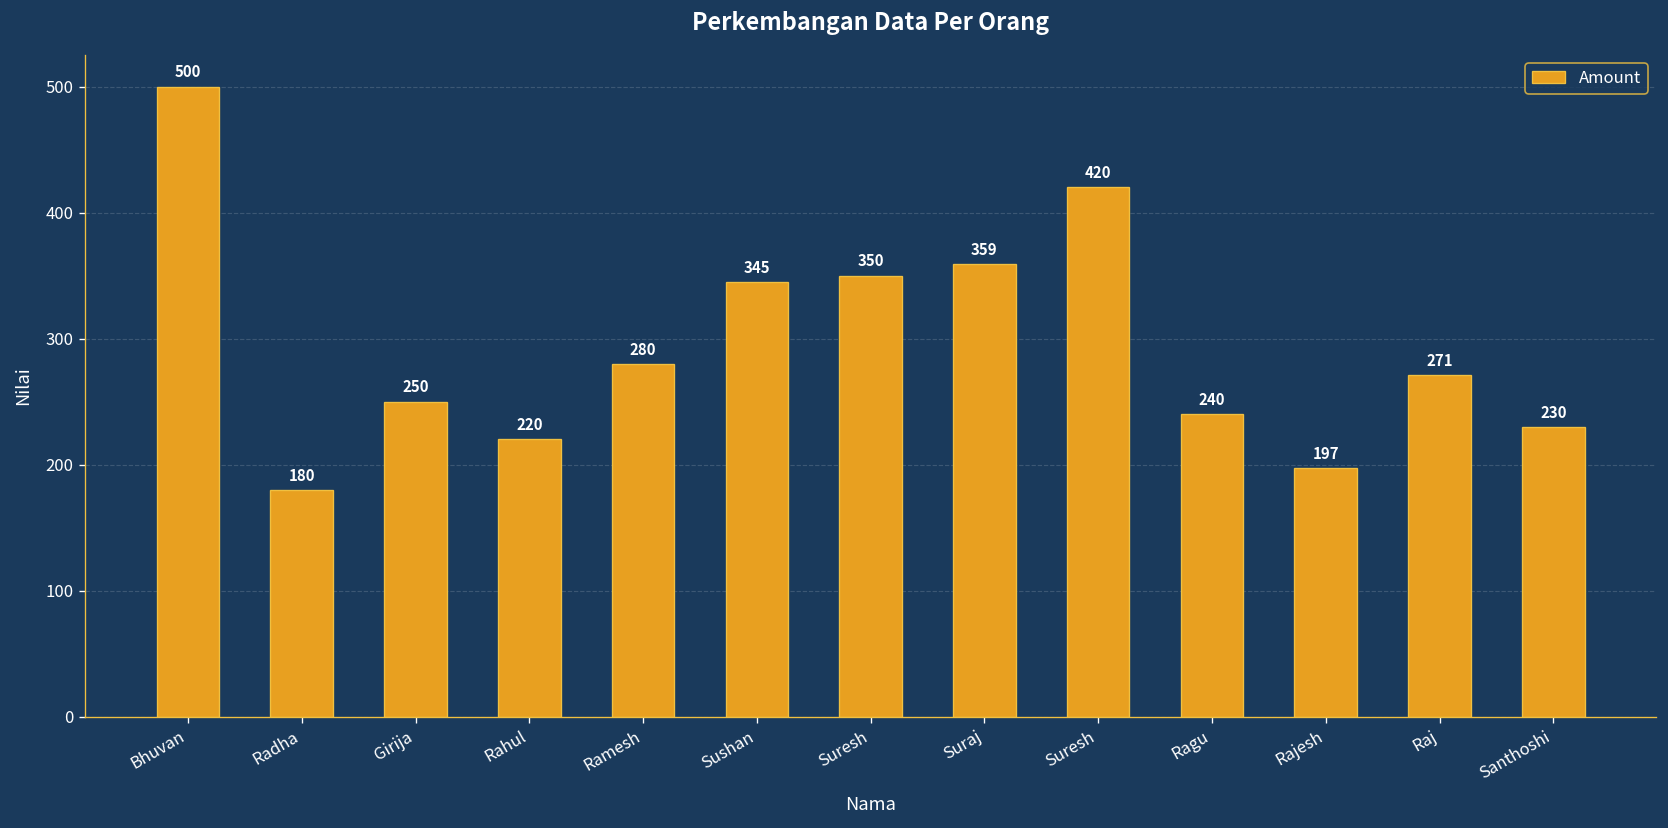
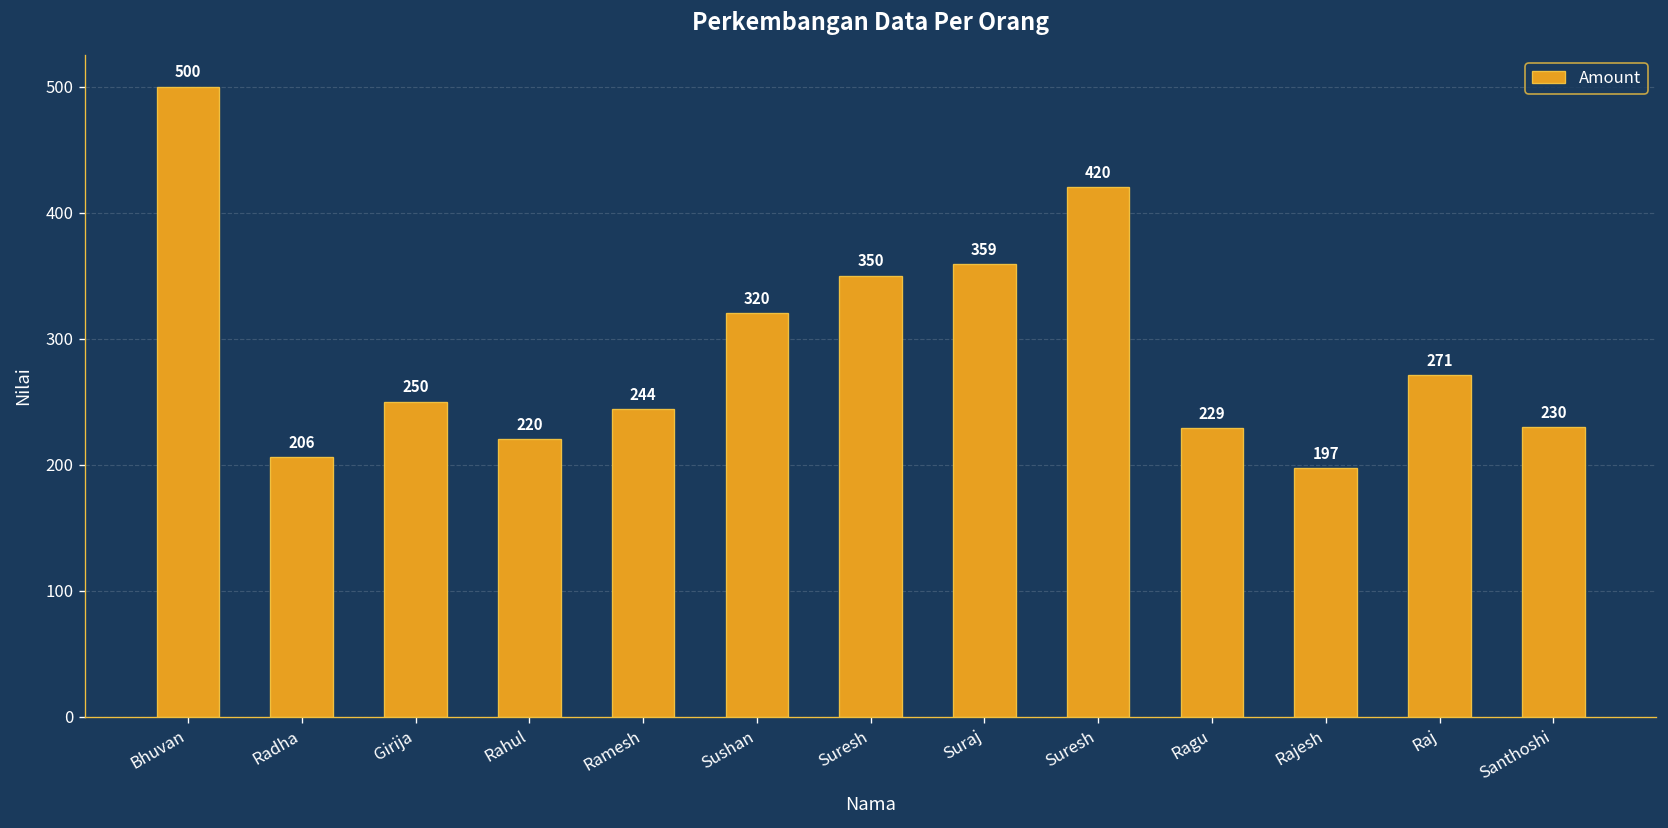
  {
    "Bhuvan": 500,
-   "Radha": 180,
+   "Radha": 206,
    "Girija": 250,
    "Rahul": 220,
-   "Ramesh": 280,
-   "Sushan": 345,
+   "Ramesh": 244,
+   "Sushan": 320,
    "Suraj": 359,
-   "Ragu": 240,
+   "Ragu": 229,
    "Rajesh": 197,
    "Raj": 271,
    "Santhoshi": 230
  }
